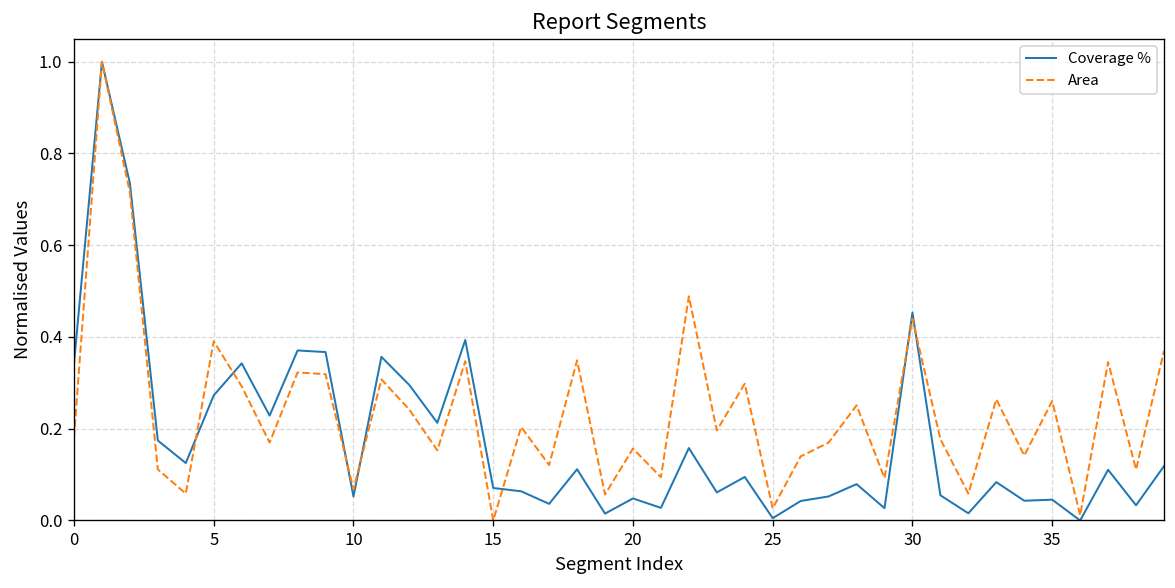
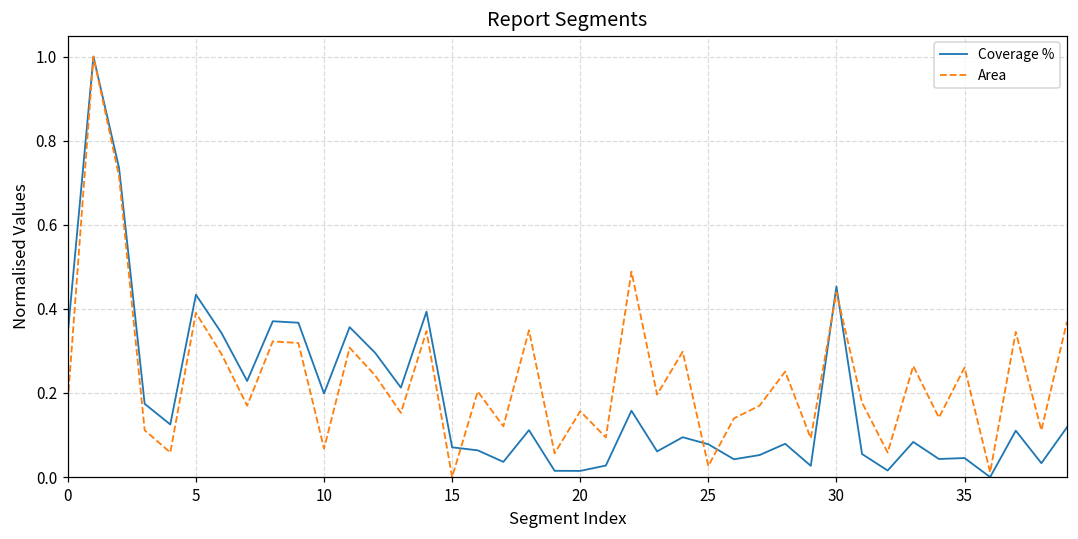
  {
    "Coverage %": {
      "0": 0.34,
-     "5": 0.27,
-     "10": 0.05,
+     "5": 0.43,
+     "10": 0.20,
      "15": 0.07,
-     "20": 0.05,
-     "25": 0.00,
+     "20": 0.01,
+     "25": 0.08,
      "30": 0.45,
      "35": 0.05
    },
    "Area": {
      "0": 0.18,
      "5": 0.39,
      "10": 0.07,
      "15": 0.00,
      "20": 0.16,
      "25": 0.03,
      "30": 0.44,
      "35": 0.26
    }
  }
